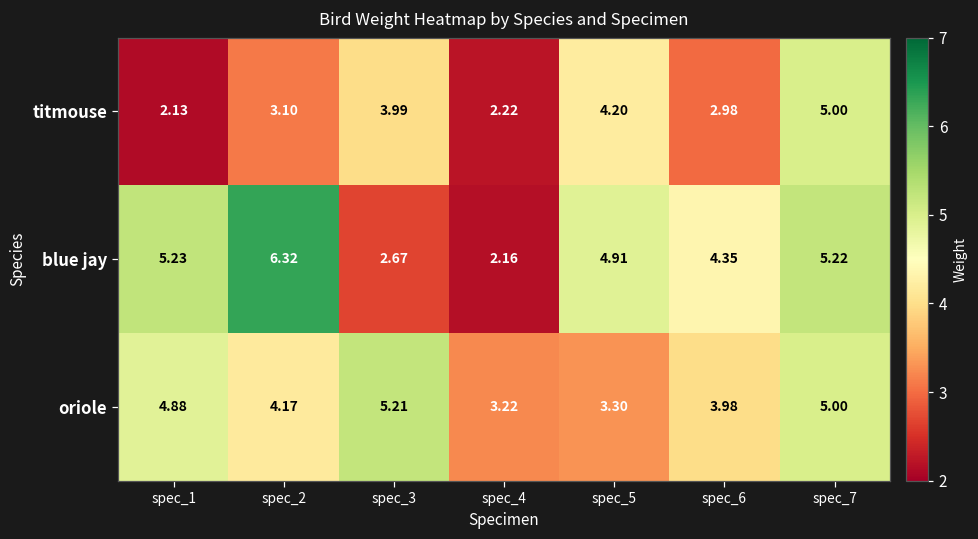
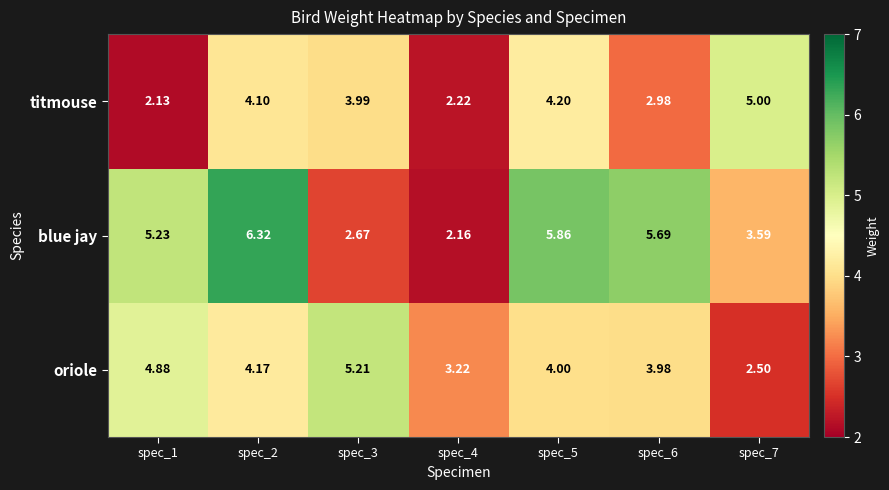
  {
    "titmouse": {
      "spec_1": 2.13,
-     "spec_2": 3.10,
+     "spec_2": 4.10,
      "spec_3": 3.99,
      "spec_4": 2.22,
      "spec_5": 4.20,
      "spec_6": 2.98,
      "spec_7": 5.00
    },
    "blue jay": {
      "spec_1": 5.23,
      "spec_2": 6.32,
      "spec_3": 2.67,
      "spec_4": 2.16,
-     "spec_5": 4.91,
-     "spec_6": 4.35,
-     "spec_7": 5.22
+     "spec_5": 5.86,
+     "spec_6": 5.69,
+     "spec_7": 3.59
    },
    "oriole": {
      "spec_1": 4.88,
      "spec_2": 4.17,
      "spec_3": 5.21,
      "spec_4": 3.22,
-     "spec_5": 3.30,
+     "spec_5": 4.00,
      "spec_6": 3.98,
-     "spec_7": 5.00
+     "spec_7": 2.50
    }
  }
